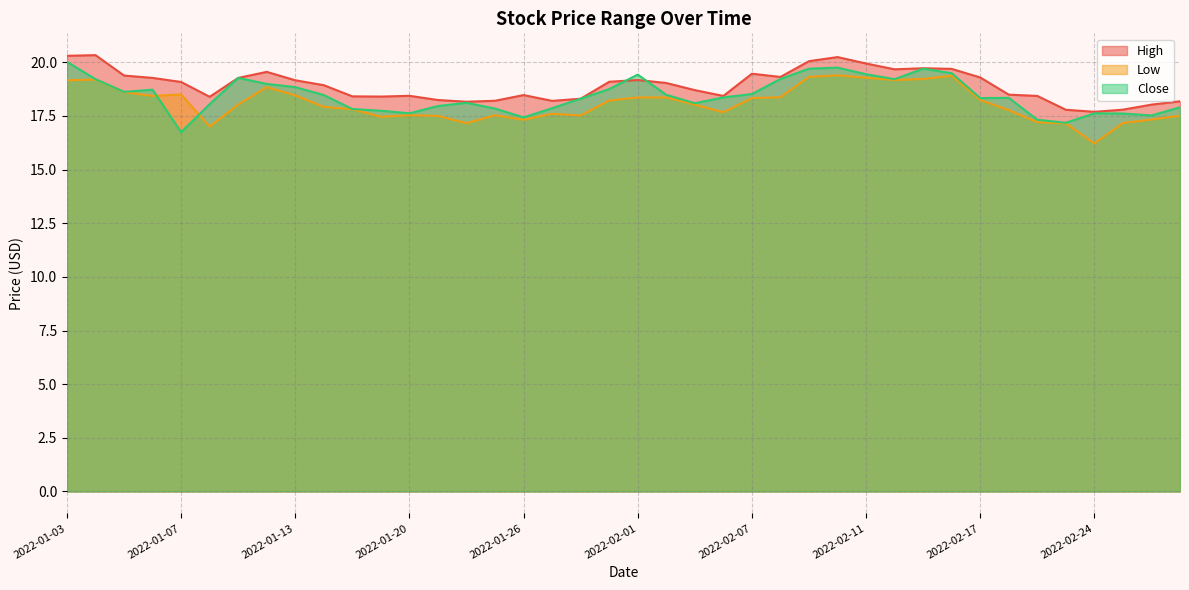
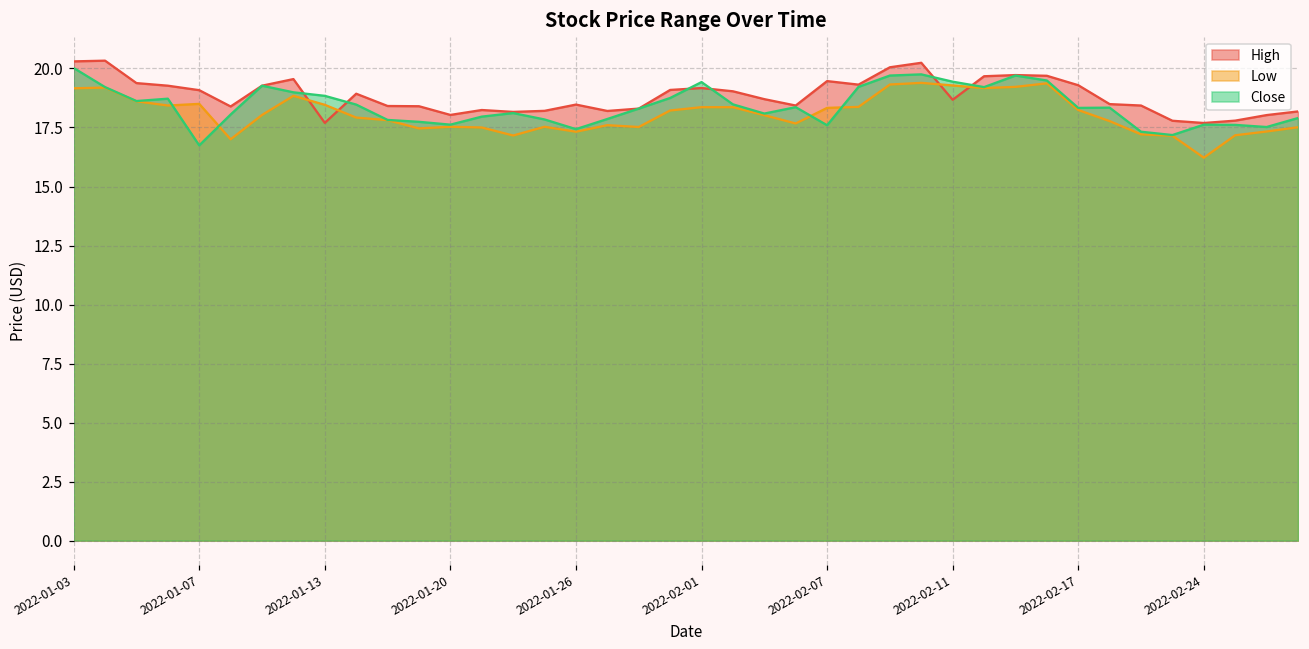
  {
    "High": {
      "2022-01-03": 20.3,
      "2022-01-07": 19.1,
-     "2022-01-13": 19.2,
-     "2022-01-20": 18.4,
+     "2022-01-13": 17.7,
+     "2022-01-20": 18.0,
      "2022-01-26": 18.5,
      "2022-02-01": 19.2,
      "2022-02-07": 19.5,
-     "2022-02-11": 19.9,
+     "2022-02-11": 18.7,
      "2022-02-17": 19.3
    },
    "Low": {
      "2022-01-03": 19.2,
      "2022-01-07": 18.5,
      "2022-01-13": 18.5,
      "2022-02-01": 18.4,
      "2022-02-07": 18.3,
      "2022-02-11": 19.3,
      "2022-02-24": 16.2
    },
    "Close": {
      "2022-01-03": 20.0,
      "2022-01-07": 16.7,
      "2022-01-13": 18.8,
      "2022-02-01": 19.4,
-     "2022-02-07": 18.5,
+     "2022-02-07": 17.6,
      "2022-02-11": 19.4
    }
  }
